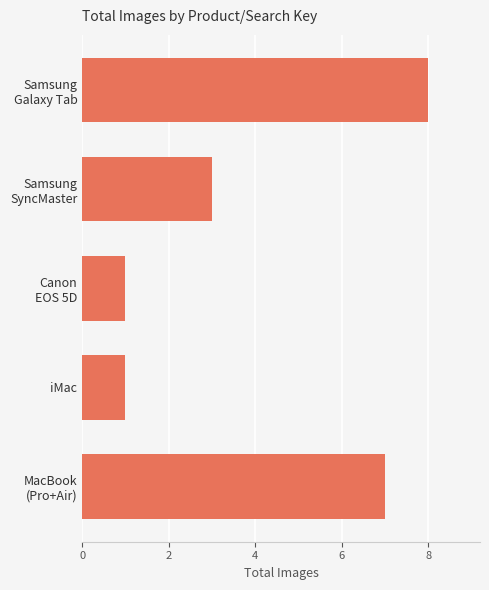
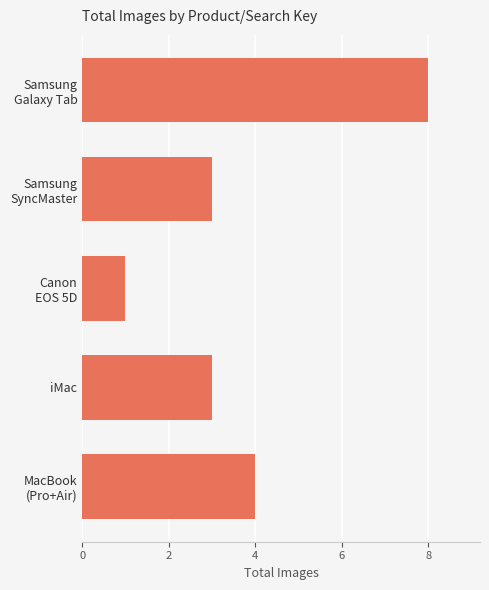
  {
    "Samsung Galaxy Tab": 8,
    "Samsung SyncMaster": 3,
    "Canon EOS 5D": 1,
-   "iMac": 1,
-   "MacBook (Pro+Air)": 7
+   "iMac": 3,
+   "MacBook (Pro+Air)": 4
  }
